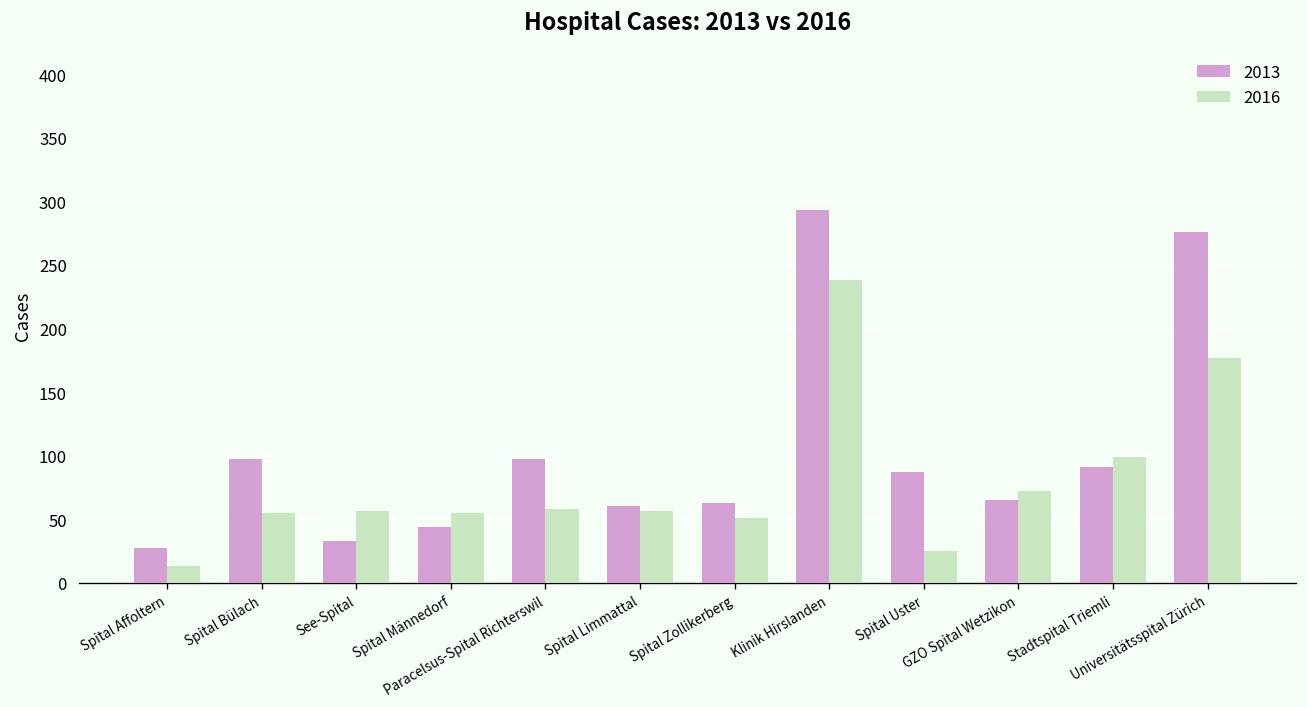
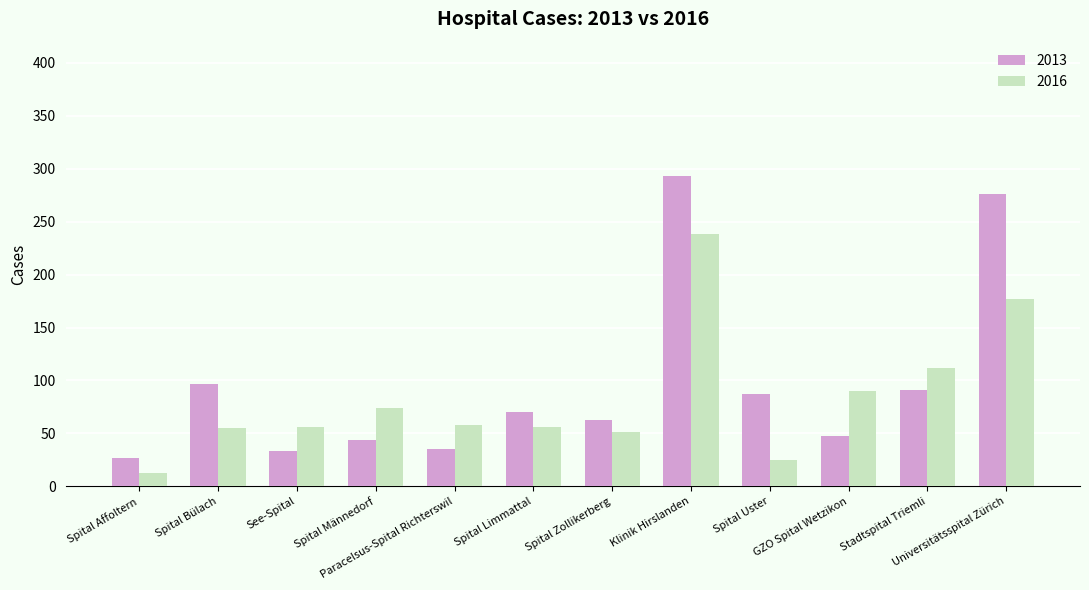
  {
    "2013": {
      "Spital Affoltern": 27,
      "Spital Bülach": 97,
      "See-Spital": 33,
      "Spital Männedorf": 44,
-     "Paracelsus-Spital Richterswil": 97,
-     "Spital Limmattal": 60,
+     "Paracelsus-Spital Richterswil": 35,
+     "Spital Limmattal": 70,
      "Spital Zollikerberg": 63,
      "Klinik Hirslanden": 293,
      "Spital Uster": 87,
-     "GZO Spital Wetzikon": 65,
+     "GZO Spital Wetzikon": 48,
      "Stadtspital Triemli": 91,
      "Universitätsspital Zürich": 276
    },
    "2016": {
      "Spital Affoltern": 13,
      "Spital Bülach": 55,
      "See-Spital": 56,
-     "Spital Männedorf": 55,
+     "Spital Männedorf": 74,
      "Paracelsus-Spital Richterswil": 58,
      "Spital Limmattal": 56,
      "Spital Zollikerberg": 51,
      "Klinik Hirslanden": 238,
      "Spital Uster": 25,
-     "GZO Spital Wetzikon": 72,
-     "Stadtspital Triemli": 99,
+     "GZO Spital Wetzikon": 90,
+     "Stadtspital Triemli": 112,
      "Universitätsspital Zürich": 177
    }
  }
